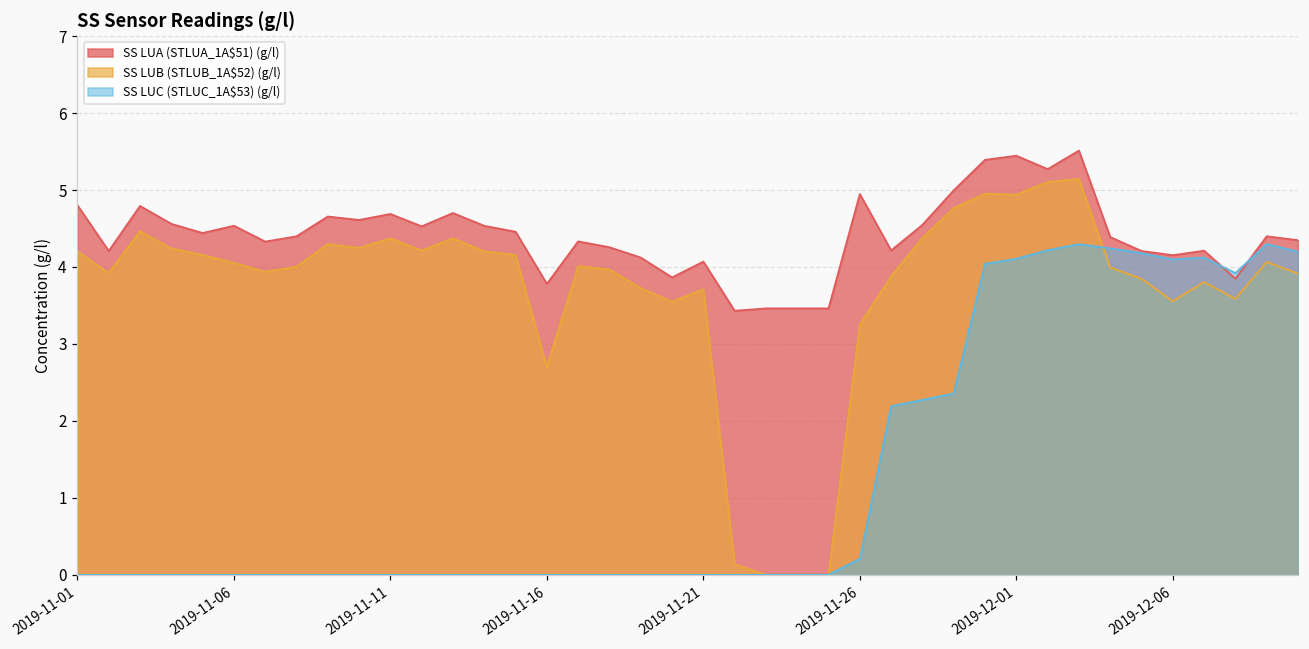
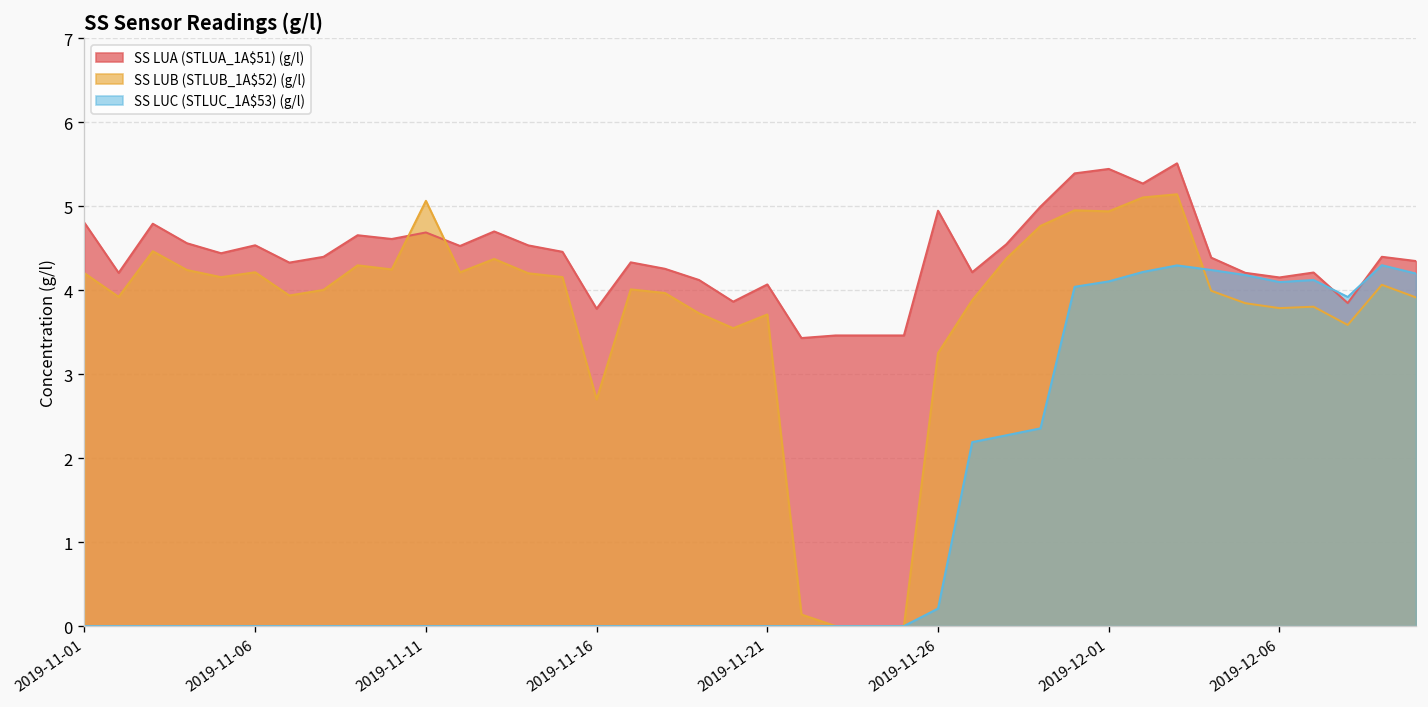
  {
    "SS LUA (STLUA_1A$51) (g/l)": {
      "2019-11-01": 4.8,
      "2019-11-06": 4.5,
      "2019-11-11": 4.7,
      "2019-11-16": 3.8,
      "2019-11-21": 4.1,
      "2019-11-26": 4.9,
      "2019-12-01": 5.4,
      "2019-12-06": 4.2
    },
    "SS LUB (STLUB_1A$52) (g/l)": {
      "2019-11-01": 4.2,
-     "2019-11-06": 4.1,
-     "2019-11-11": 4.4,
+     "2019-11-06": 4.2,
+     "2019-11-11": 5.1,
      "2019-11-16": 2.7,
      "2019-11-21": 3.7,
      "2019-11-26": 3.3,
      "2019-12-01": 4.9,
-     "2019-12-06": 3.6
+     "2019-12-06": 3.8
    },
    "SS LUC (STLUC_1A$53) (g/l)": {
      "2019-11-01": 0.0,
      "2019-11-06": 0.0,
      "2019-11-11": 0.0,
      "2019-11-16": 0.0,
      "2019-11-21": 0.0,
      "2019-11-26": 0.2,
      "2019-12-01": 4.1,
      "2019-12-06": 4.1
    }
  }
